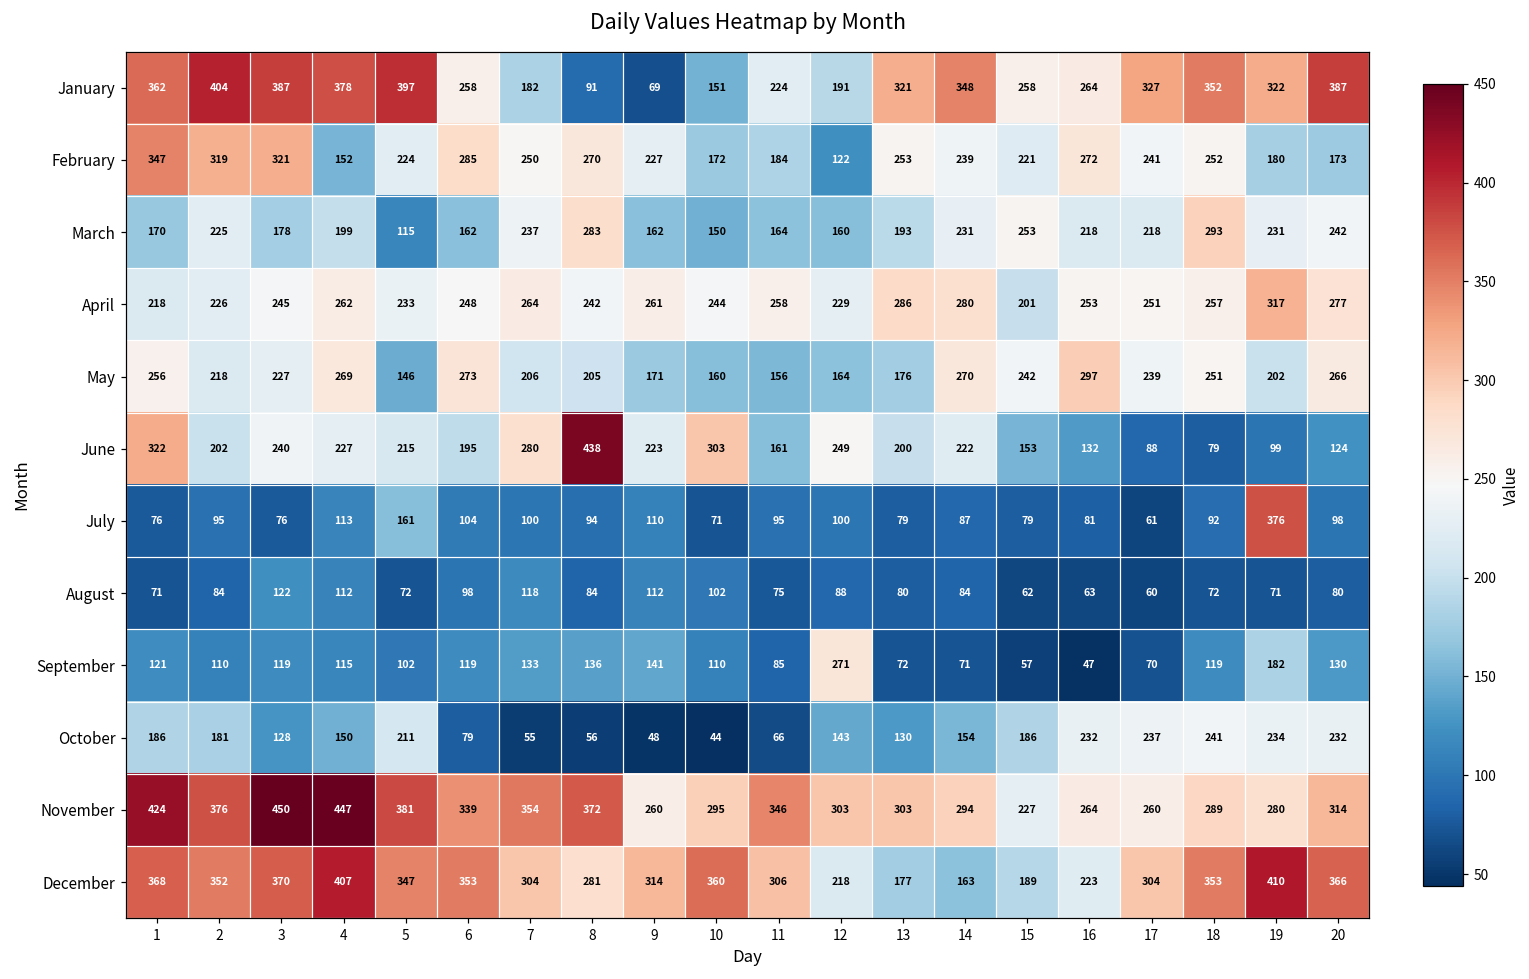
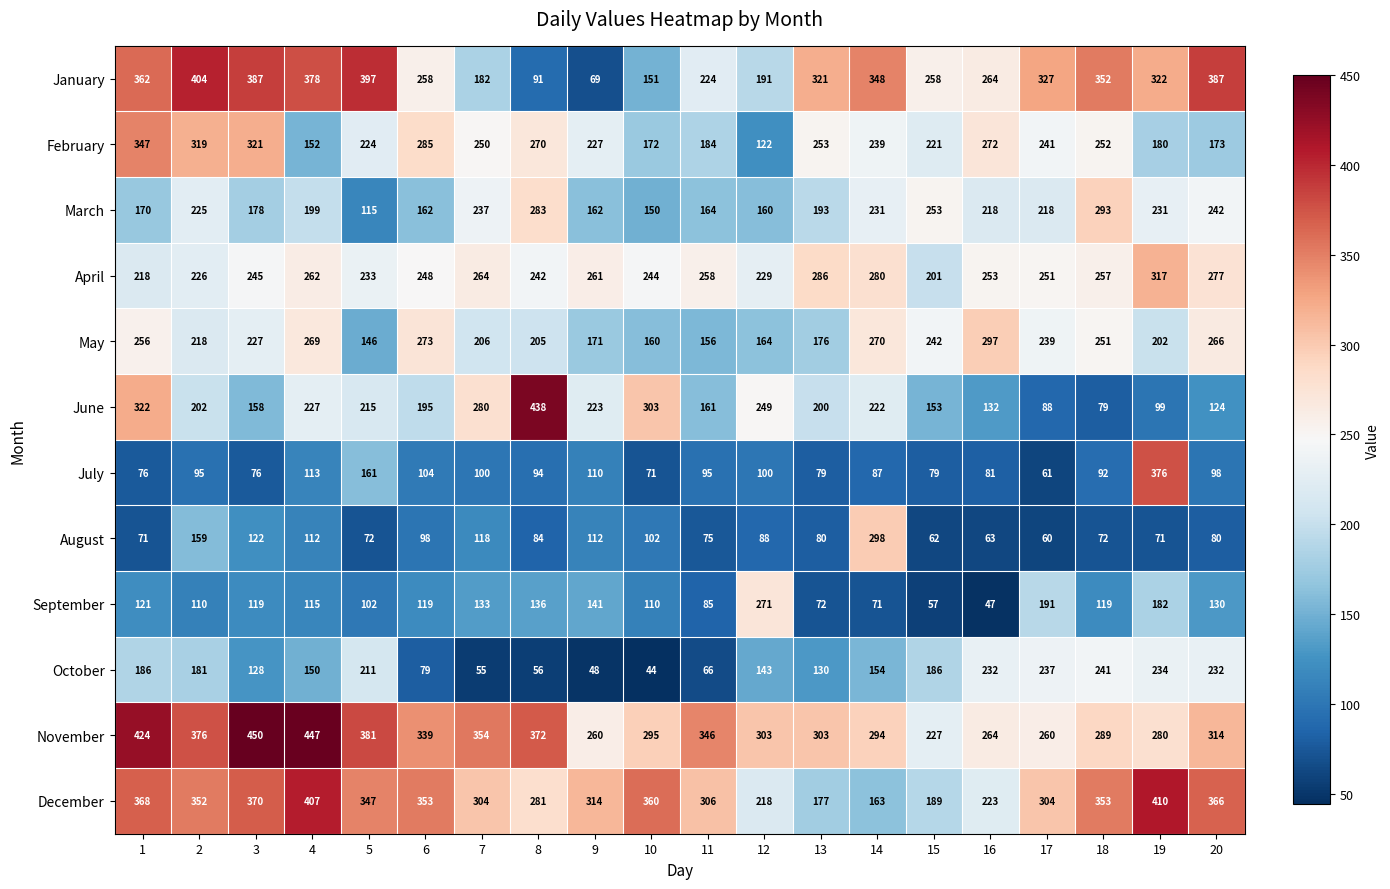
  {
    "June": {
      "1": 322,
      "2": 202,
-     "3": 240,
+     "3": 158,
      "4": 227,
      "5": 215,
      "6": 195,
      "7": 280,
      "8": 438,
      "9": 223,
      "10": 303,
      "11": 161,
      "12": 249,
      "13": 200,
      "14": 222,
      "15": 153,
      "16": 132,
      "17": 88,
      "18": 79,
      "19": 99,
      "20": 124
    },
    "August": {
      "1": 71,
-     "2": 84,
+     "2": 159,
      "3": 122,
      "4": 112,
      "5": 72,
      "6": 98,
      "7": 118,
      "8": 84,
      "9": 112,
      "10": 102,
      "11": 75,
      "12": 88,
      "13": 80,
-     "14": 84,
+     "14": 298,
      "15": 62,
      "16": 63,
      "17": 60,
      "18": 72,
      "19": 71,
      "20": 80
    },
    "September": {
      "1": 121,
      "2": 110,
      "3": 119,
      "4": 115,
      "5": 102,
      "6": 119,
      "7": 133,
      "8": 136,
      "9": 141,
      "10": 110,
      "11": 85,
      "12": 271,
      "13": 72,
      "14": 71,
      "15": 57,
      "16": 47,
-     "17": 70,
+     "17": 191,
      "18": 119,
      "19": 182,
      "20": 130
    }
  }
